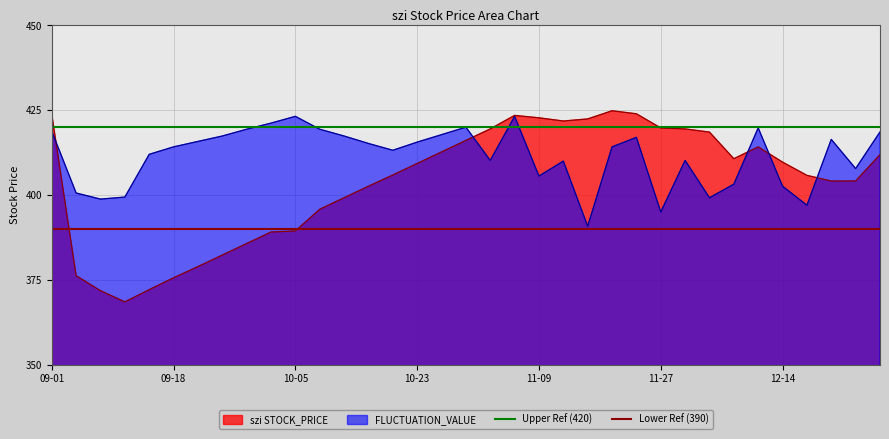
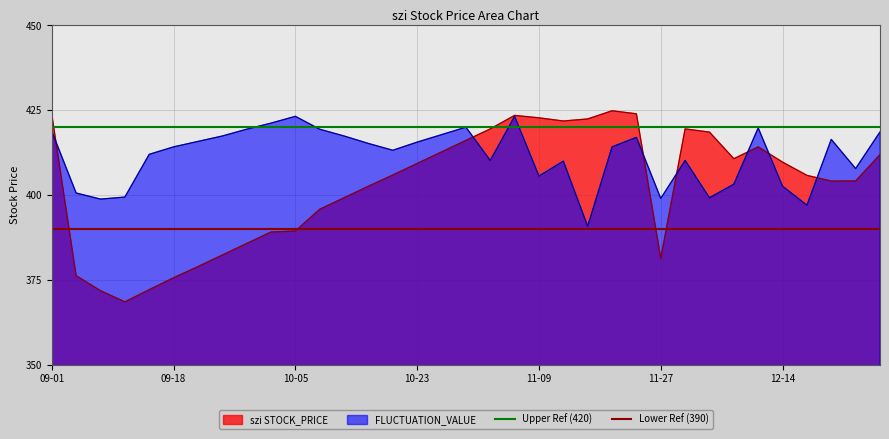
  {
    "szi STOCK_PRICE": {
      "09-01": 424,
      "09-18": 376,
      "10-05": 389,
      "10-23": 409,
      "11-09": 423,
-     "11-27": 420,
+     "11-27": 381,
      "12-14": 410
    },
    "FLUCTUATION_VALUE": {
      "09-01": 419,
      "09-18": 414,
      "10-05": 423,
      "10-23": 416,
      "11-09": 406,
-     "11-27": 395,
+     "11-27": 399,
      "12-14": 403
    }
  }
